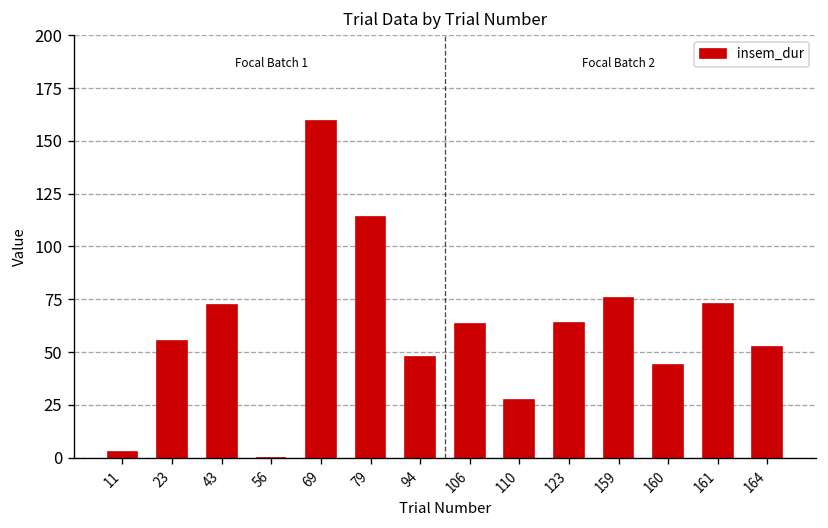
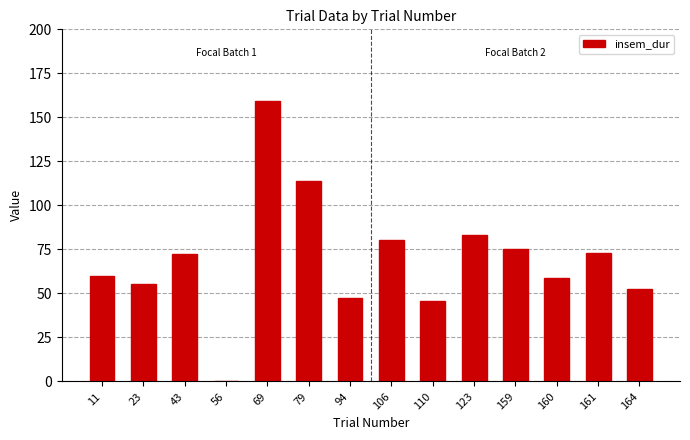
  {
-   "11": 3,
+   "11": 60,
    "23": 55,
    "43": 72,
    "56": 0,
    "69": 160,
    "79": 114,
    "94": 48,
-   "106": 63,
-   "110": 27,
-   "123": 64,
+   "106": 80,
+   "110": 46,
+   "123": 83,
    "159": 75,
-   "160": 44,
+   "160": 59,
    "161": 73,
    "164": 52
  }
